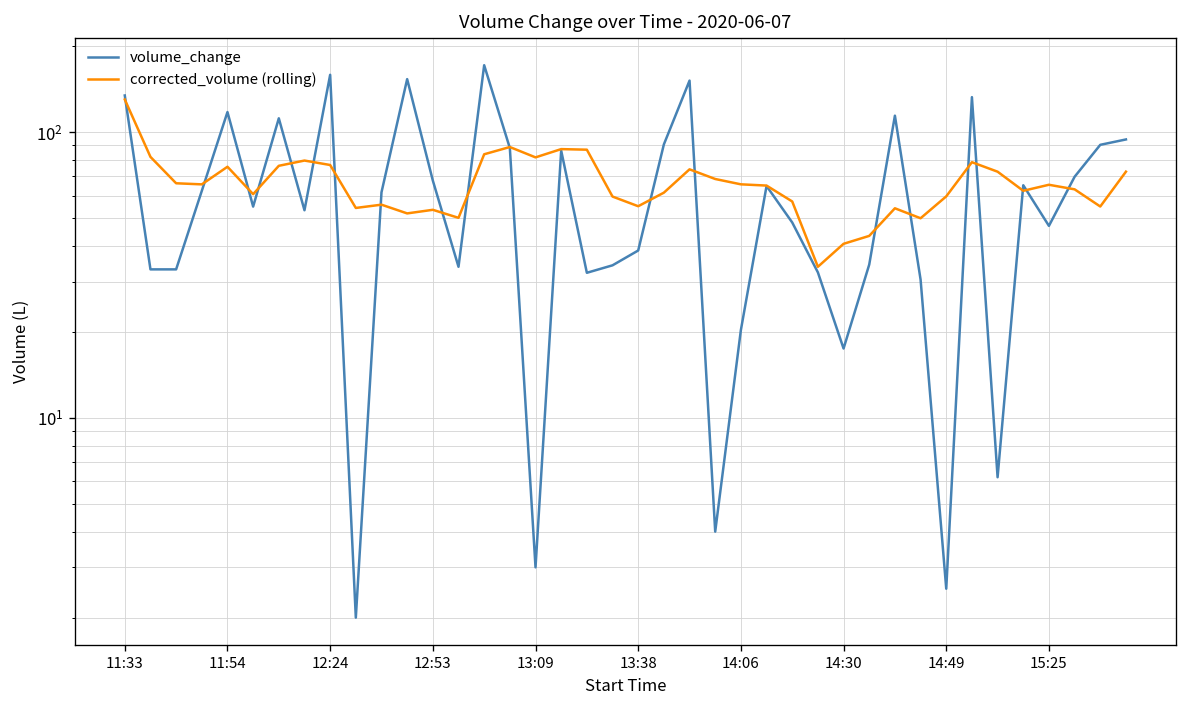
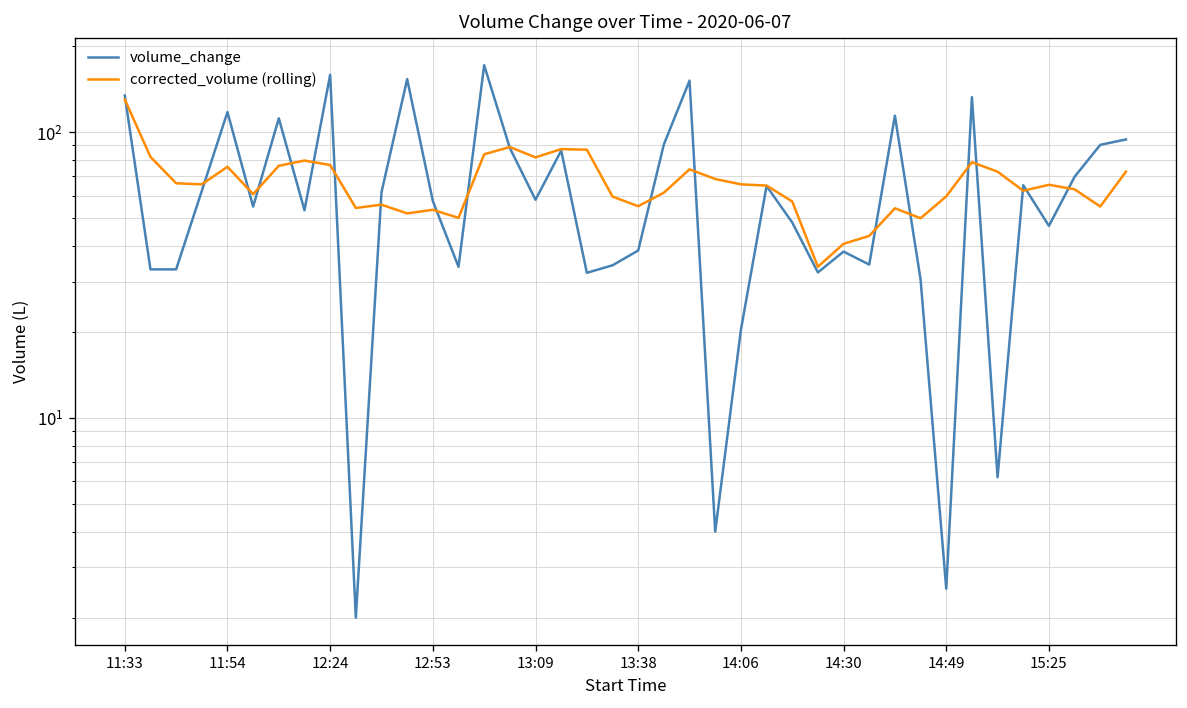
  {
    "volume_change": {
      "11:33": 130,
      "11:54": 120,
      "12:24": 160,
-     "12:53": 68,
-     "13:09": 3,
+     "12:53": 57,
+     "13:09": 58,
      "13:38": 39,
      "14:06": 20,
-     "14:30": 17,
+     "14:30": 38,
      "14:49": 2.5,
      "15:25": 47
    },
    "corrected_volume (rolling)": {
      "11:33": 130,
      "11:54": 76,
      "12:24": 77,
      "12:53": 53,
      "13:09": 82,
      "13:38": 55,
      "14:06": 66,
      "14:30": 41,
      "14:49": 60,
      "15:25": 65
    }
  }
